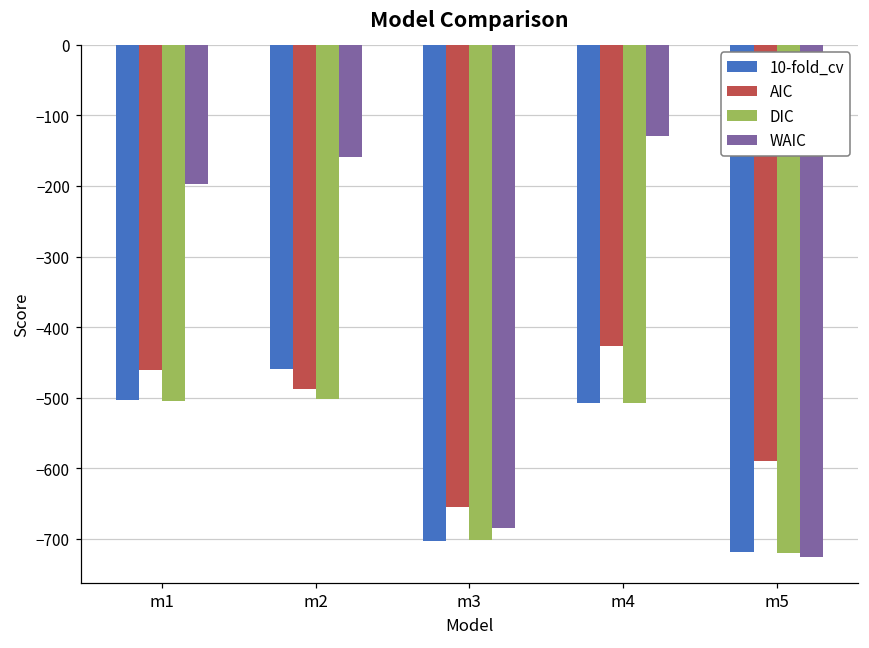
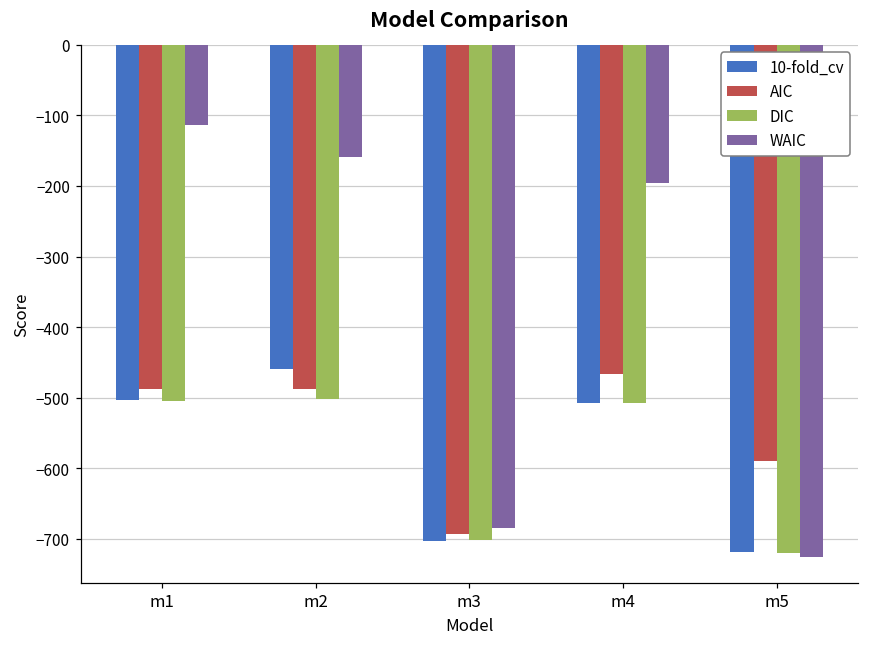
  {
    "10-fold_cv": {
      "m1": -500,
      "m2": -460,
      "m3": -700,
      "m4": -510,
      "m5": -720
    },
    "AIC": {
-     "m1": -460,
+     "m1": -490,
      "m2": -490,
-     "m3": -650,
-     "m4": -430,
+     "m3": -690,
+     "m4": -470,
      "m5": -590
    },
    "DIC": {
      "m1": -500,
      "m2": -500,
      "m3": -700,
      "m4": -510,
      "m5": -720
    },
    "WAIC": {
-     "m1": -200,
+     "m1": -110,
      "m2": -160,
      "m3": -680,
-     "m4": -130,
+     "m4": -200,
      "m5": -730
    }
  }
